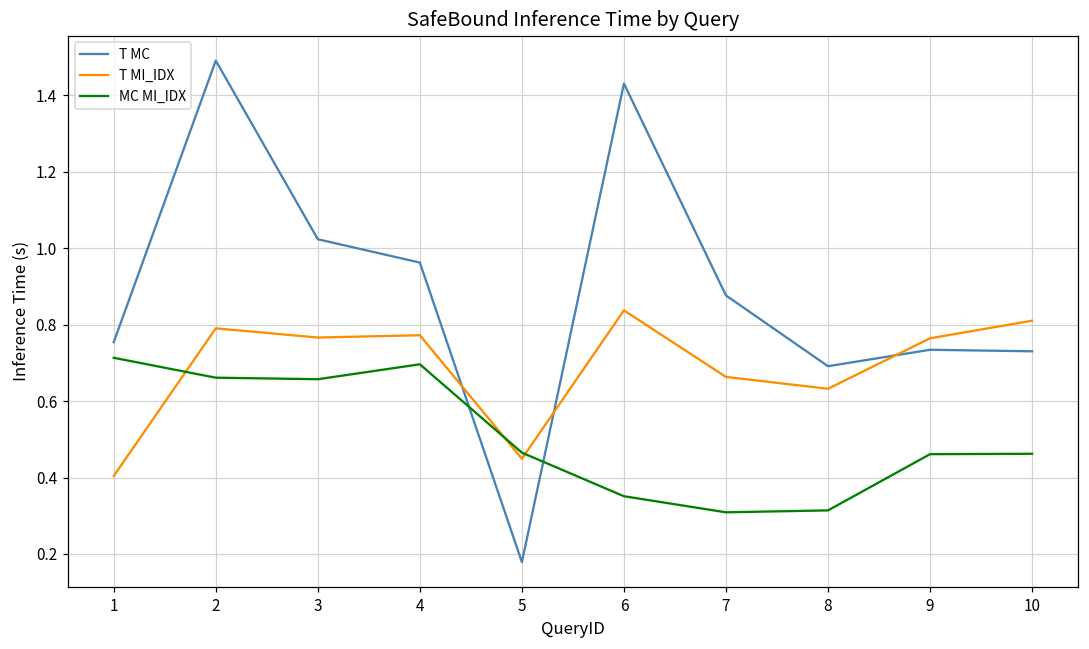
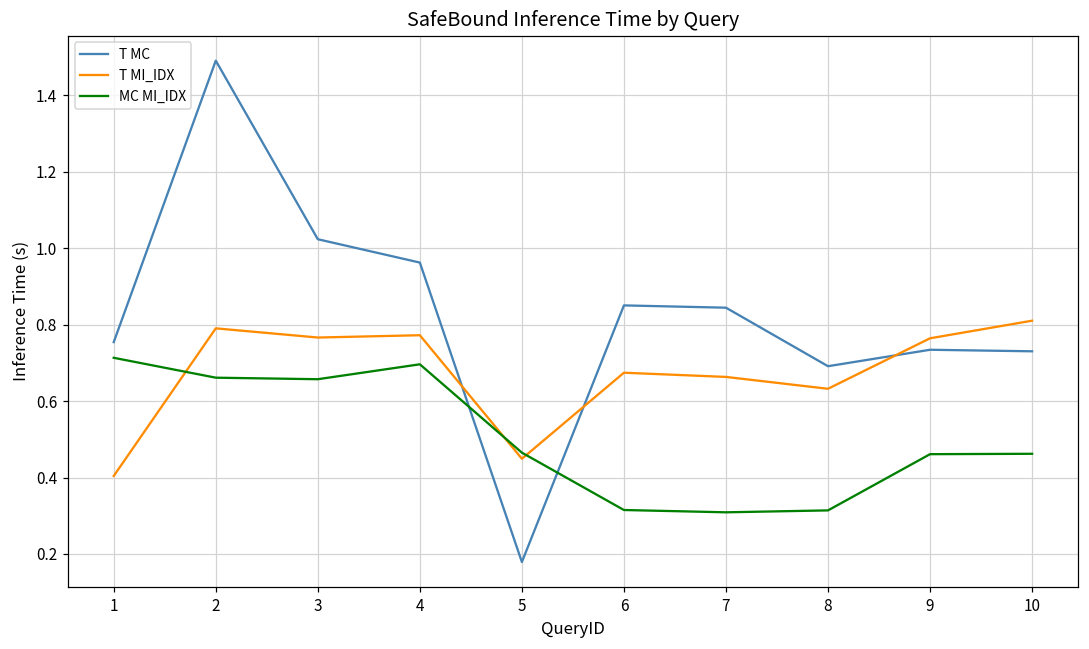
  {
    "T MC": {
      "1": 0.75,
      "2": 1.49,
      "3": 1.02,
      "4": 0.96,
      "5": 0.18,
-     "6": 1.43,
-     "7": 0.88,
+     "6": 0.85,
+     "7": 0.84,
      "8": 0.69,
      "9": 0.73,
      "10": 0.73
    },
    "T MI_IDX": {
      "1": 0.40,
      "2": 0.79,
      "3": 0.77,
      "4": 0.77,
      "5": 0.45,
-     "6": 0.84,
+     "6": 0.67,
      "7": 0.66,
      "8": 0.63,
      "9": 0.76,
      "10": 0.81
    },
    "MC MI_IDX": {
      "1": 0.71,
      "2": 0.66,
      "3": 0.66,
      "4": 0.70,
      "5": 0.47,
-     "6": 0.35,
+     "6": 0.32,
      "7": 0.31,
      "8": 0.31,
      "9": 0.46,
      "10": 0.46
    }
  }
